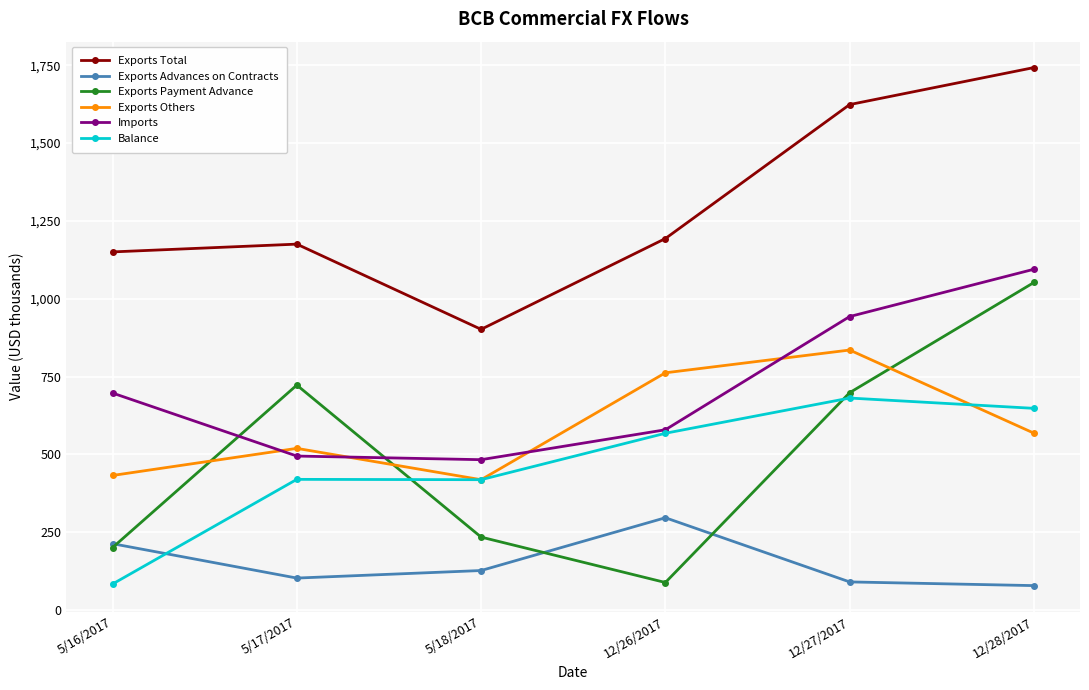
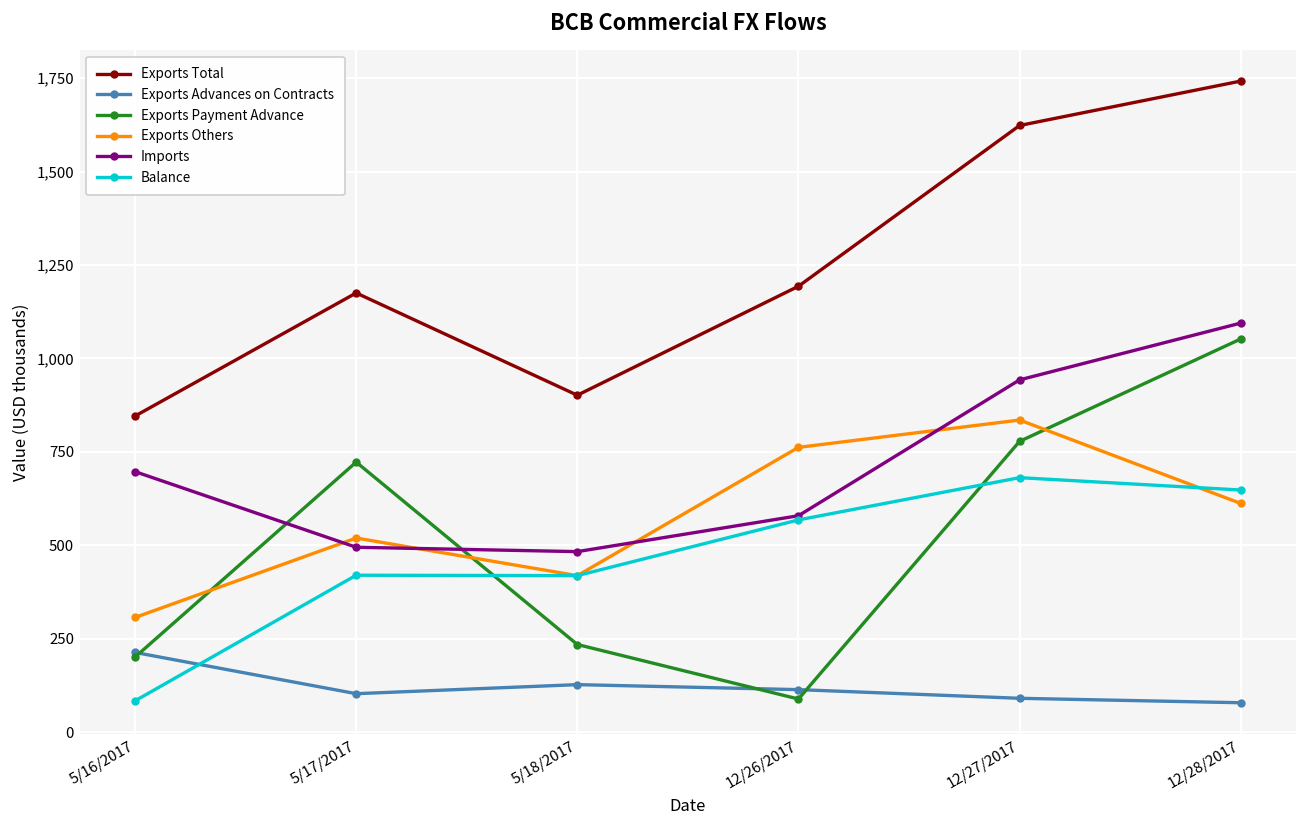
  {
    "Exports Total": {
-     "5/16/2017": "1,150",
+     "5/16/2017": "850",
      "5/17/2017": "1,180",
      "5/18/2017": "900",
      "12/26/2017": "1,190",
      "12/27/2017": "1,620",
      "12/28/2017": "1,740"
    },
    "Exports Advances on Contracts": {
      "5/16/2017": "210",
      "5/17/2017": "100",
      "5/18/2017": "130",
-     "12/26/2017": "300",
+     "12/26/2017": "110",
      "12/27/2017": "90",
      "12/28/2017": "80"
    },
    "Exports Payment Advance": {
      "5/16/2017": "200",
      "5/17/2017": "720",
      "5/18/2017": "230",
      "12/26/2017": "90",
-     "12/27/2017": "700",
+     "12/27/2017": "780",
      "12/28/2017": "1,050"
    },
    "Exports Others": {
-     "5/16/2017": "430",
+     "5/16/2017": "310",
      "5/17/2017": "520",
      "12/26/2017": "760",
      "12/27/2017": "840",
-     "12/28/2017": "570"
+     "12/28/2017": "610"
    },
    "Imports": {
      "5/16/2017": "700",
      "5/17/2017": "490",
      "5/18/2017": "480",
      "12/26/2017": "580",
      "12/27/2017": "940",
      "12/28/2017": "1,090"
    },
    "Balance": {
      "5/16/2017": "80",
      "5/17/2017": "420",
      "12/26/2017": "570",
      "12/27/2017": "680",
      "12/28/2017": "650"
    }
  }
